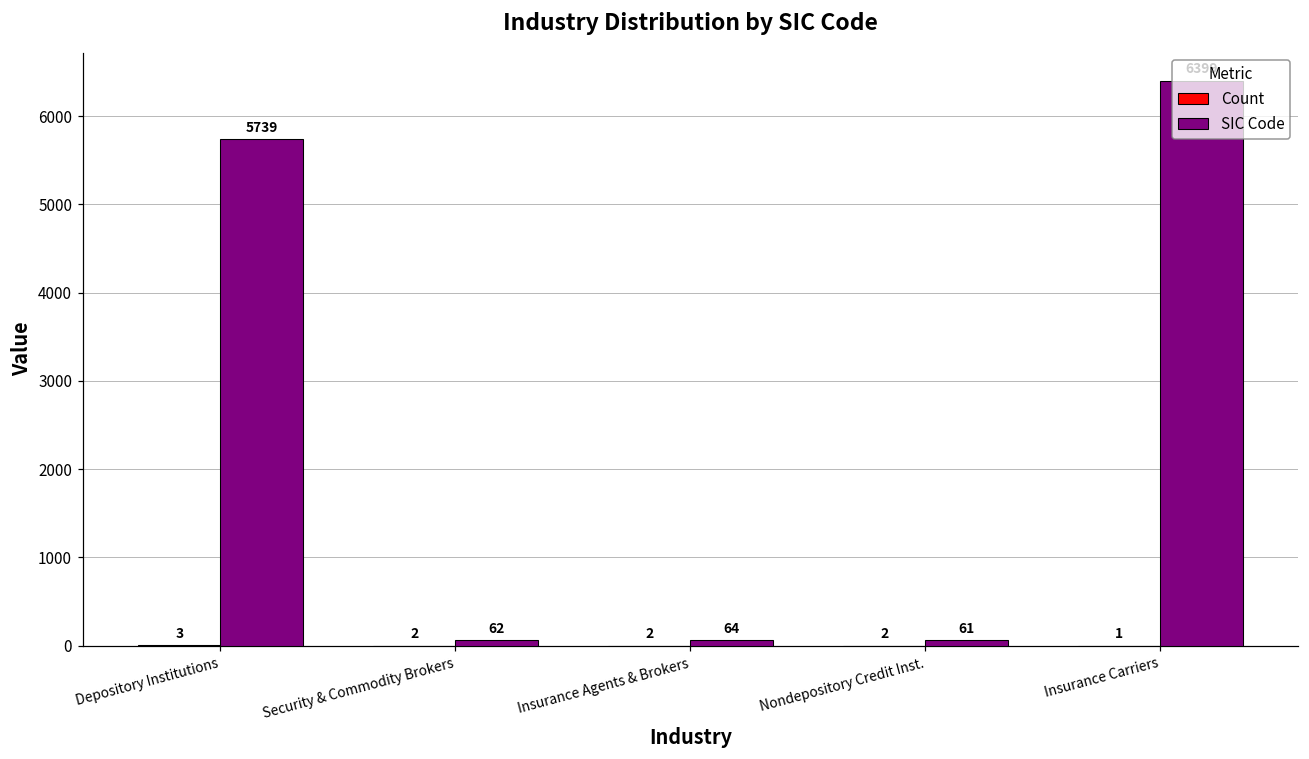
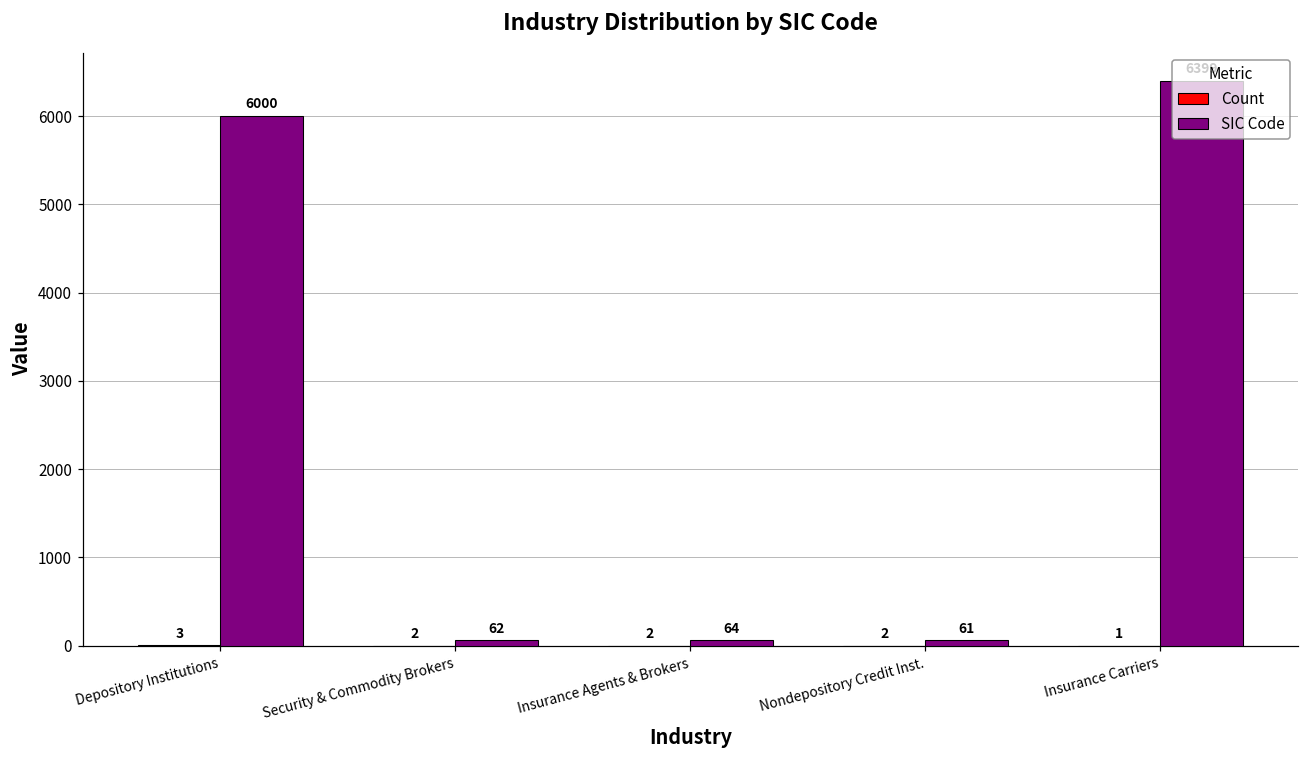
  {
    "Count": {
      "Depository Institutions": 3,
      "Security & Commodity Brokers": 2,
      "Insurance Agents & Brokers": 2,
      "Nondepository Credit Inst.": 2,
      "Insurance Carriers": 1
    },
    "SIC Code": {
-     "Depository Institutions": 5739,
+     "Depository Institutions": 6000,
      "Security & Commodity Brokers": 62,
      "Insurance Agents & Brokers": 64,
      "Nondepository Credit Inst.": 61
    }
  }
